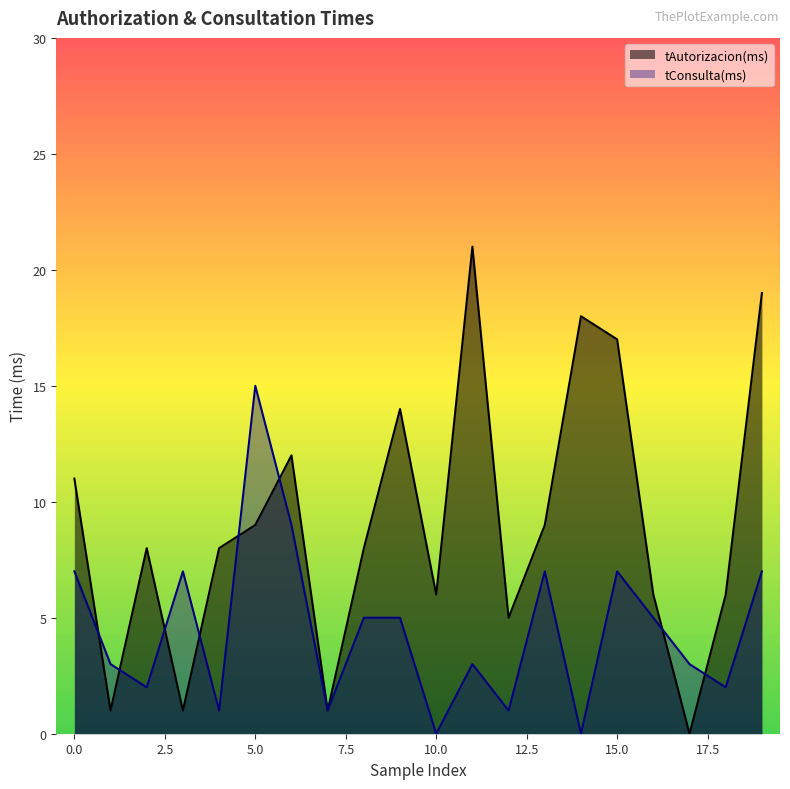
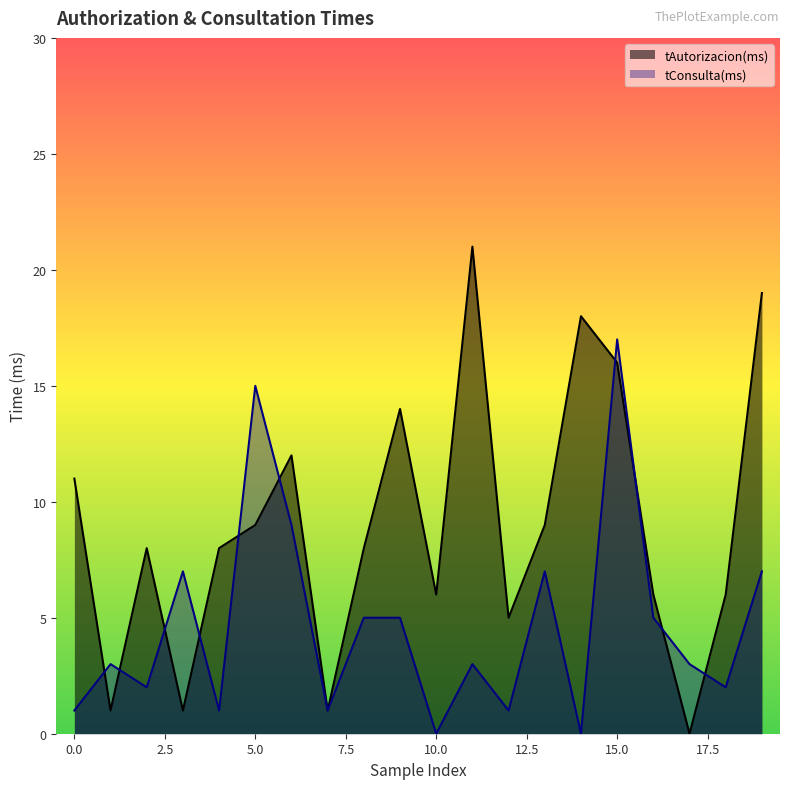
  {
    "tAutorizacion(ms)": {
      "0.0": 11,
      "5.0": 9,
      "10.0": 6,
-     "15.0": 17
+     "15.0": 16
    },
    "tConsulta(ms)": {
-     "0.0": 7,
+     "0.0": 1,
      "5.0": 15,
      "10.0": 0,
-     "15.0": 7
+     "15.0": 17
    }
  }
